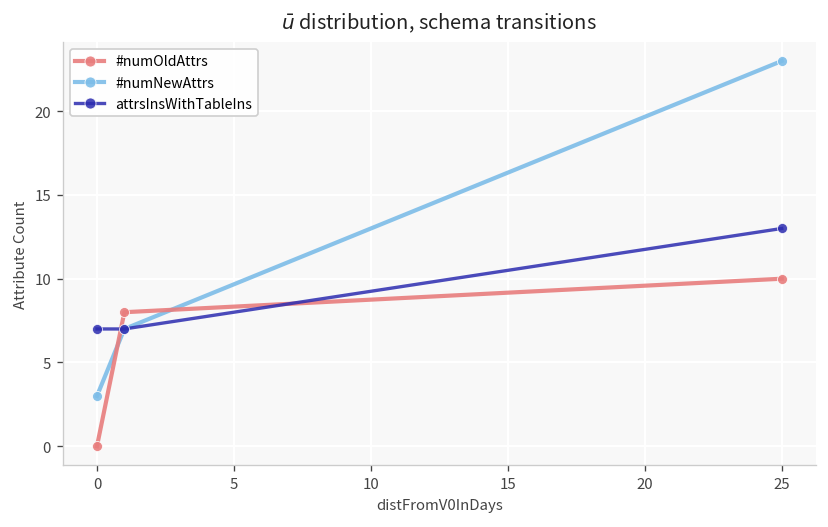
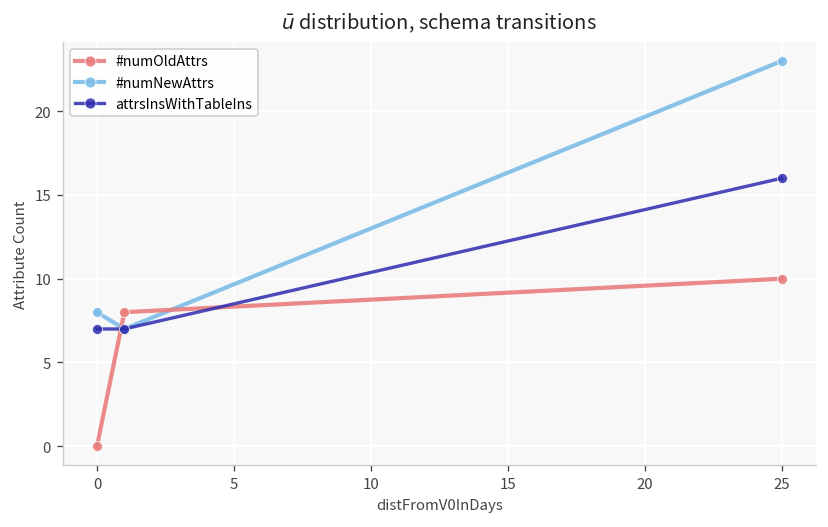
  {
    "#numOldAttrs": {
      "0": 0,
      "25": 10
    },
    "#numNewAttrs": {
-     "0": 3,
+     "0": 8,
      "25": 23
    },
    "attrsInsWithTableIns": {
      "0": 7,
-     "25": 13
+     "25": 16
    }
  }
